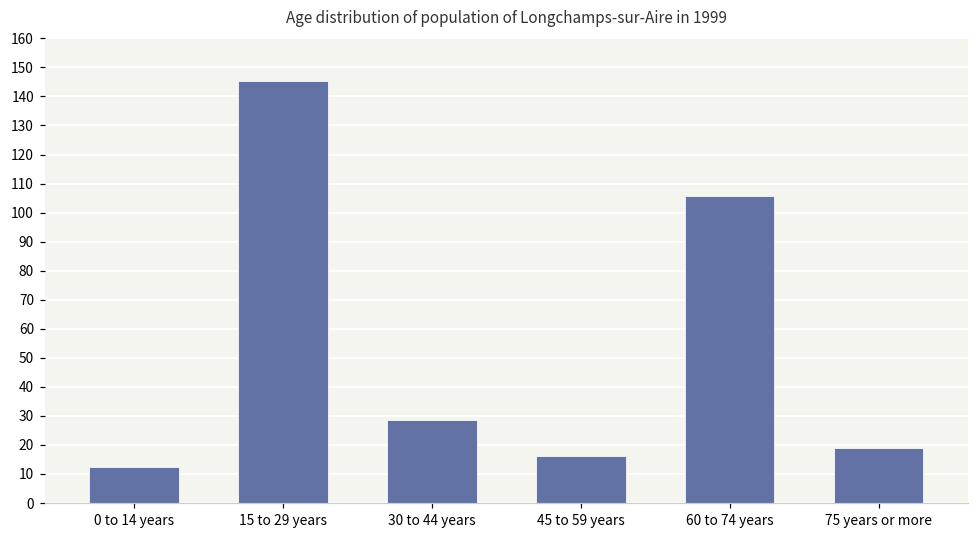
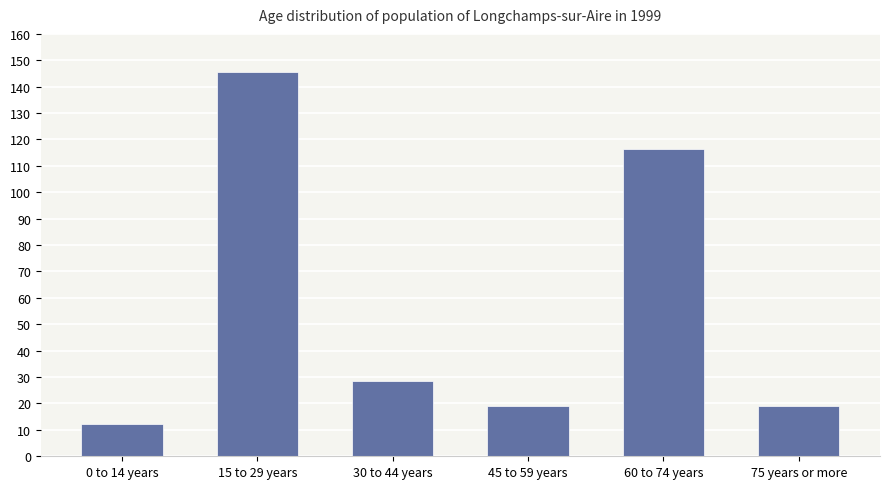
  {
    "0 to 14 years": 12,
    "15 to 29 years": 145,
    "30 to 44 years": 28,
-   "45 to 59 years": 16,
-   "60 to 74 years": 106,
+   "45 to 59 years": 19,
+   "60 to 74 years": 116,
    "75 years or more": 19
  }
